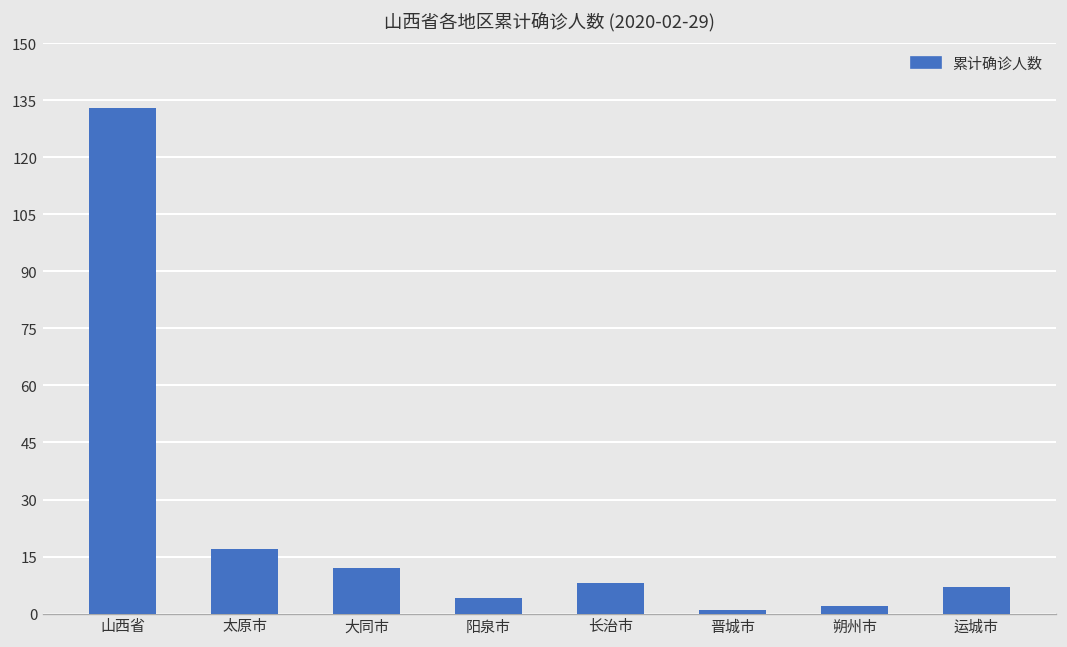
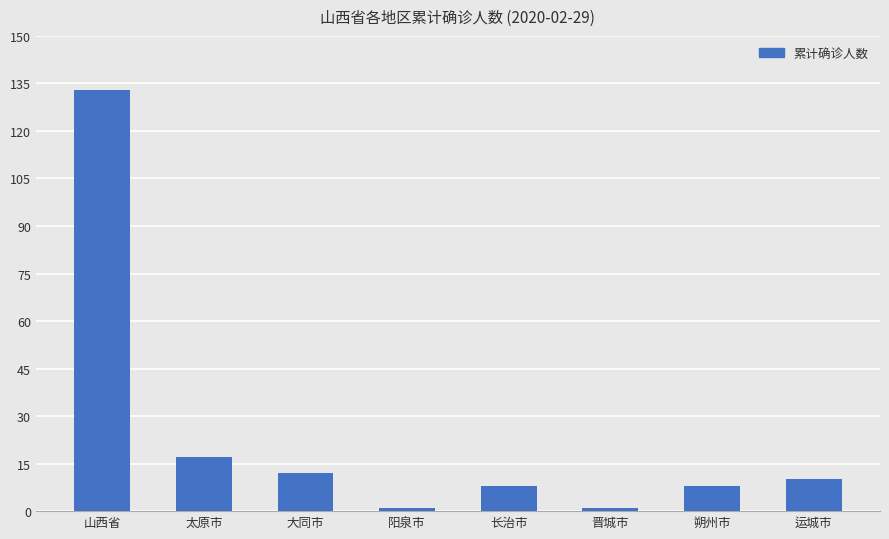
  {
    "山西省": 133,
    "太原市": 17,
    "大同市": 12,
-   "阳泉市": 4,
+   "阳泉市": 1,
    "长治市": 8,
    "晋城市": 1,
-   "朔州市": 2,
-   "运城市": 7
+   "朔州市": 8,
+   "运城市": 10
  }
